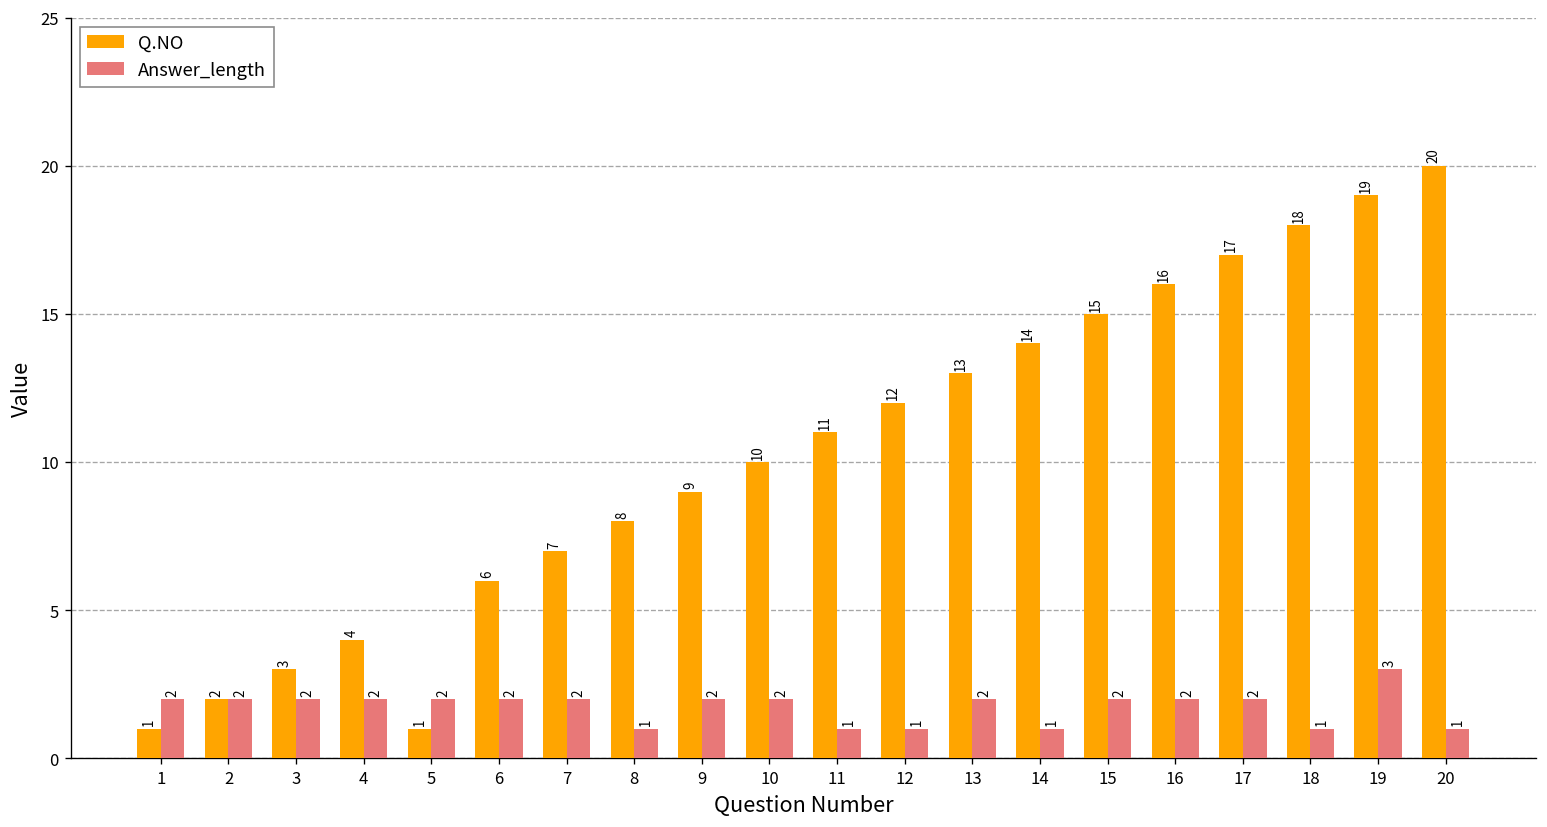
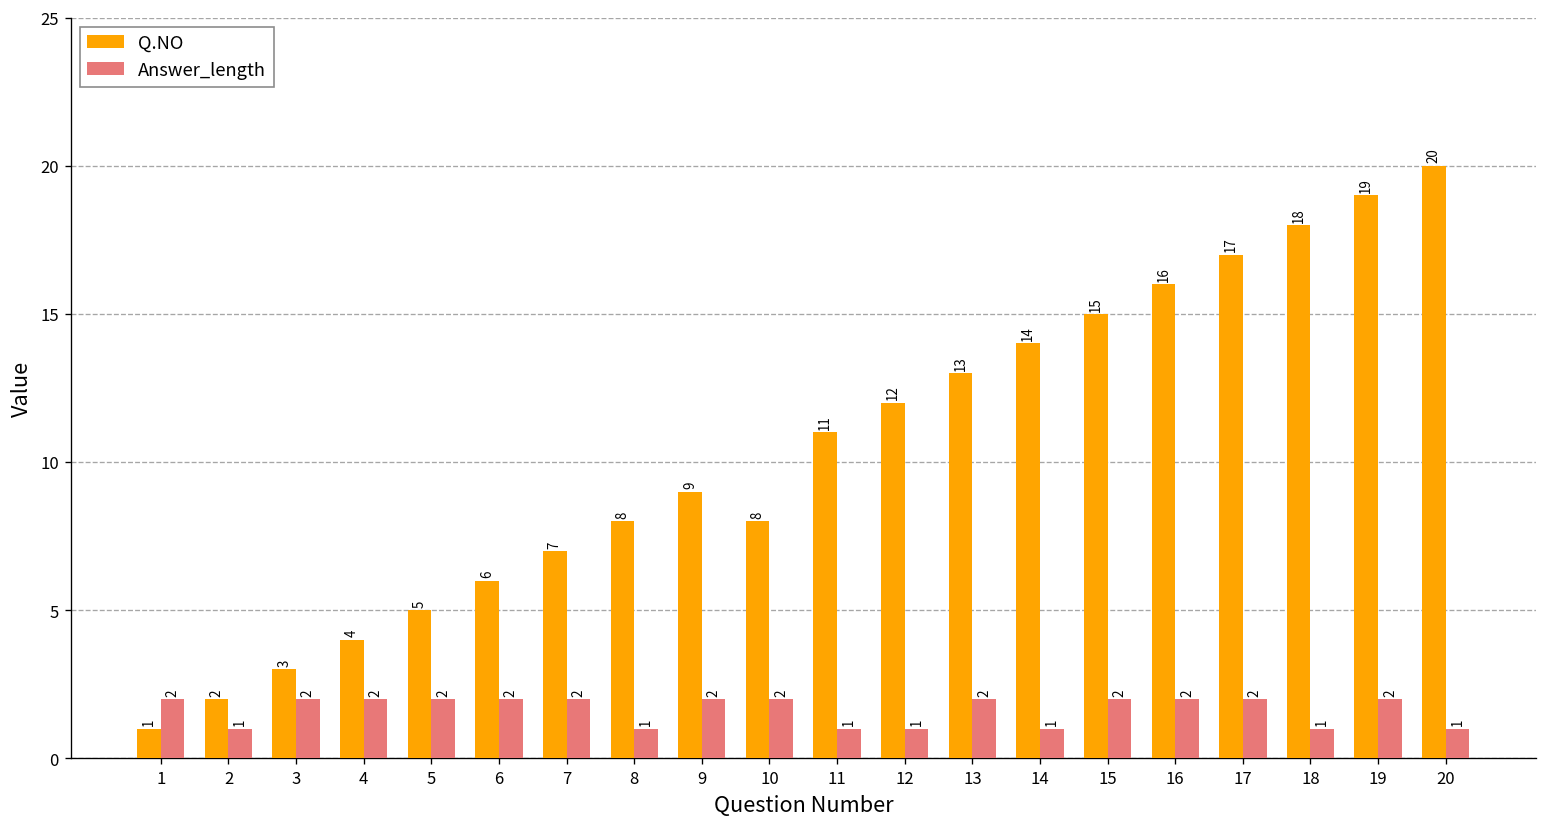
  {
    "Q.NO": {
      "1": 1,
      "2": 2,
      "3": 3,
      "4": 4,
-     "5": 1,
+     "5": 5,
      "6": 6,
      "7": 7,
      "8": 8,
      "9": 9,
-     "10": 10,
+     "10": 8,
      "11": 11,
      "12": 12,
      "13": 13,
      "14": 14,
      "15": 15,
      "16": 16,
      "17": 17,
      "18": 18,
      "19": 19,
      "20": 20
    },
    "Answer_length": {
      "1": 2,
-     "2": 2,
+     "2": 1,
      "3": 2,
      "4": 2,
      "5": 2,
      "6": 2,
      "7": 2,
      "8": 1,
      "9": 2,
      "10": 2,
      "11": 1,
      "12": 1,
      "13": 2,
      "14": 1,
      "15": 2,
      "16": 2,
      "17": 2,
      "18": 1,
-     "19": 3,
+     "19": 2,
      "20": 1
    }
  }
